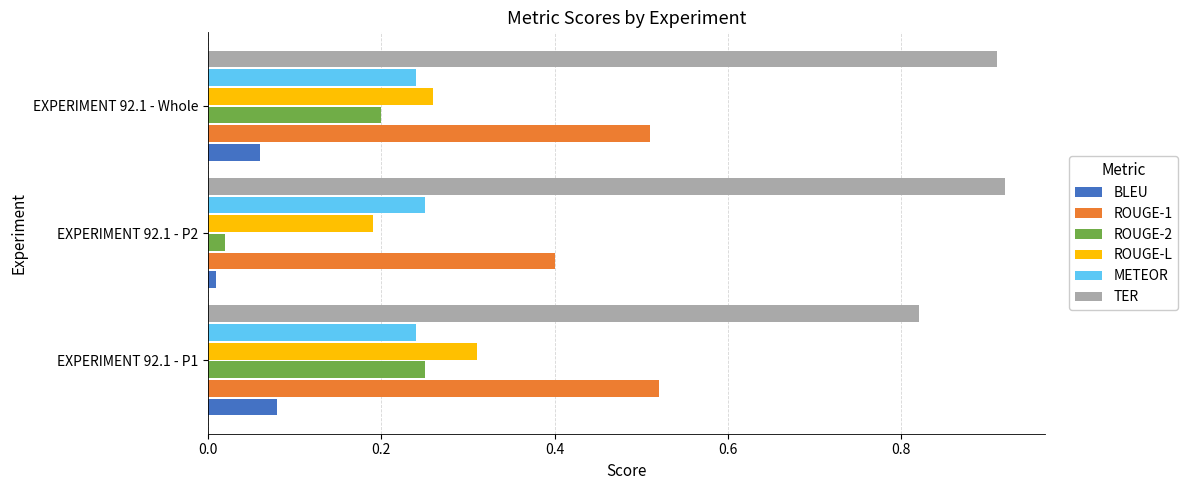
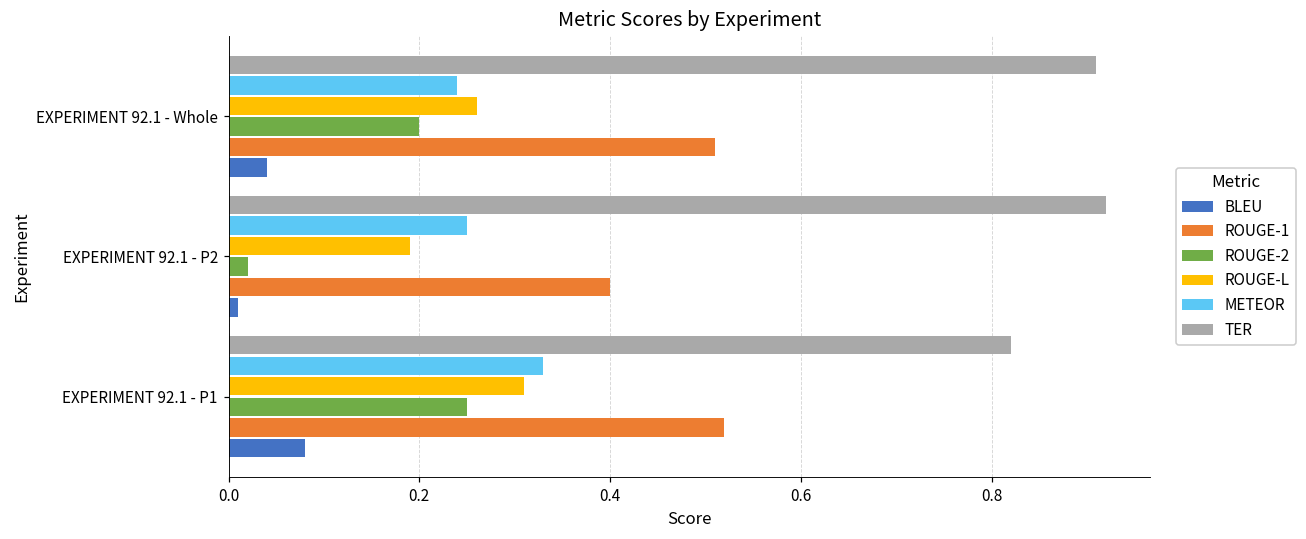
  {
    "BLEU": {
-     "EXPERIMENT 92.1 - Whole": 0.06,
+     "EXPERIMENT 92.1 - Whole": 0.04,
      "EXPERIMENT 92.1 - P2": 0.01,
      "EXPERIMENT 92.1 - P1": 0.08
    },
    "ROUGE-1": {
      "EXPERIMENT 92.1 - Whole": 0.51,
      "EXPERIMENT 92.1 - P2": 0.40,
      "EXPERIMENT 92.1 - P1": 0.52
    },
    "ROUGE-2": {
      "EXPERIMENT 92.1 - Whole": 0.20,
      "EXPERIMENT 92.1 - P2": 0.02,
      "EXPERIMENT 92.1 - P1": 0.25
    },
    "ROUGE-L": {
      "EXPERIMENT 92.1 - Whole": 0.26,
      "EXPERIMENT 92.1 - P2": 0.19,
      "EXPERIMENT 92.1 - P1": 0.31
    },
    "METEOR": {
      "EXPERIMENT 92.1 - Whole": 0.24,
      "EXPERIMENT 92.1 - P2": 0.25,
-     "EXPERIMENT 92.1 - P1": 0.24
+     "EXPERIMENT 92.1 - P1": 0.33
    },
    "TER": {
      "EXPERIMENT 92.1 - Whole": 0.91,
      "EXPERIMENT 92.1 - P2": 0.92,
      "EXPERIMENT 92.1 - P1": 0.82
    }
  }
